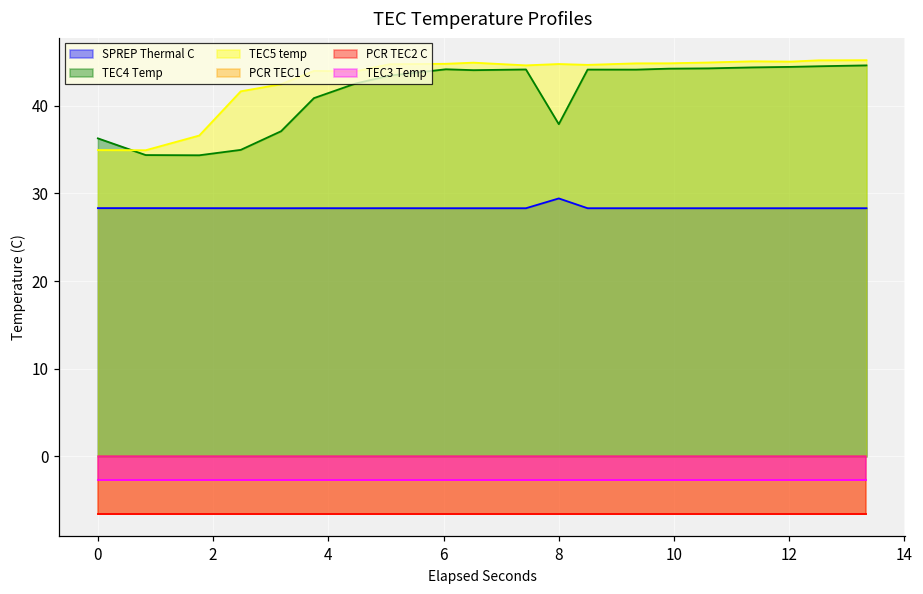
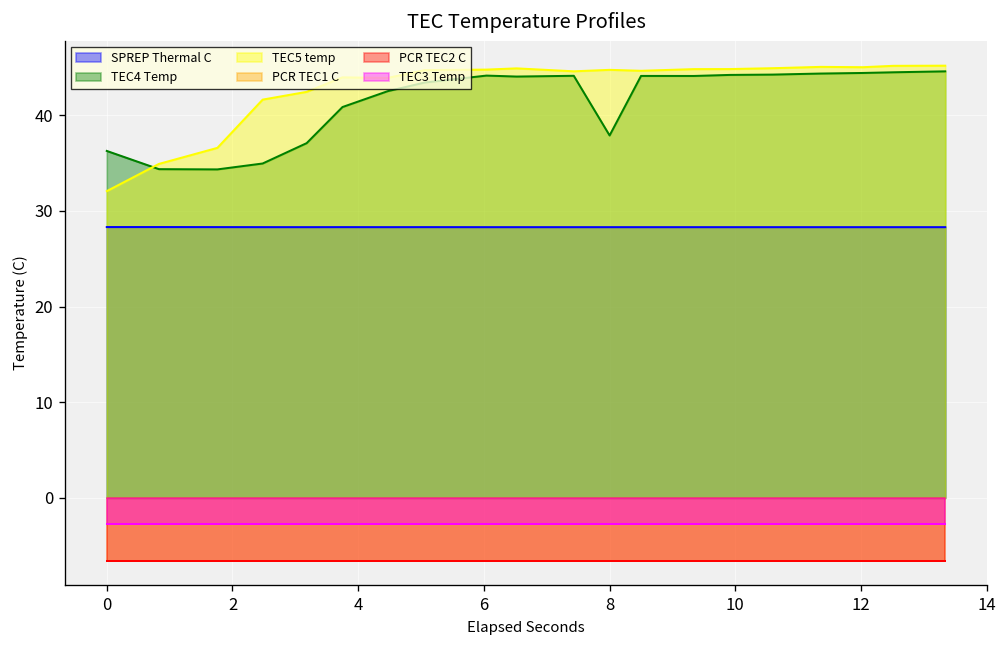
  {
    "SPREP Thermal C": {
      "0": 28,
-     "8": 29
+     "8": 28
    },
    "TEC4 Temp": {
      "0": 36,
      "8": 38
    },
    "TEC5 temp": {
-     "0": 35,
+     "0": 32,
      "8": 45
    }
  }
